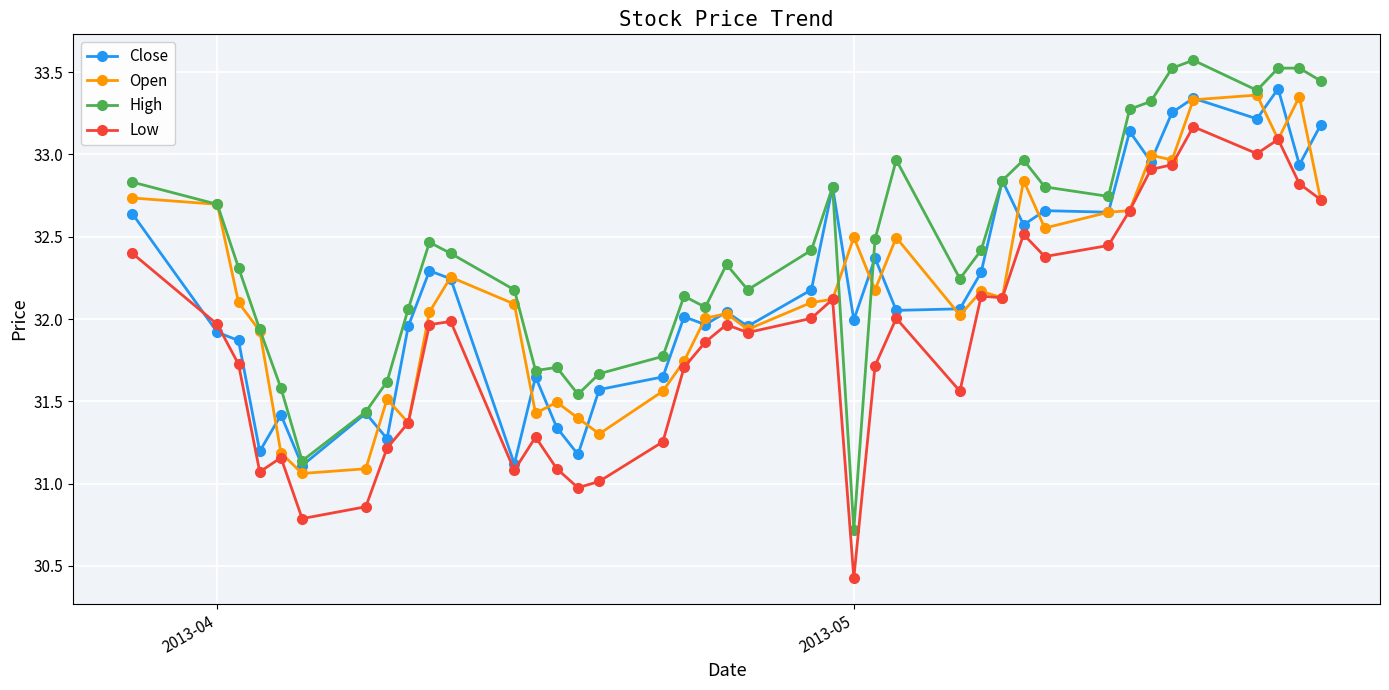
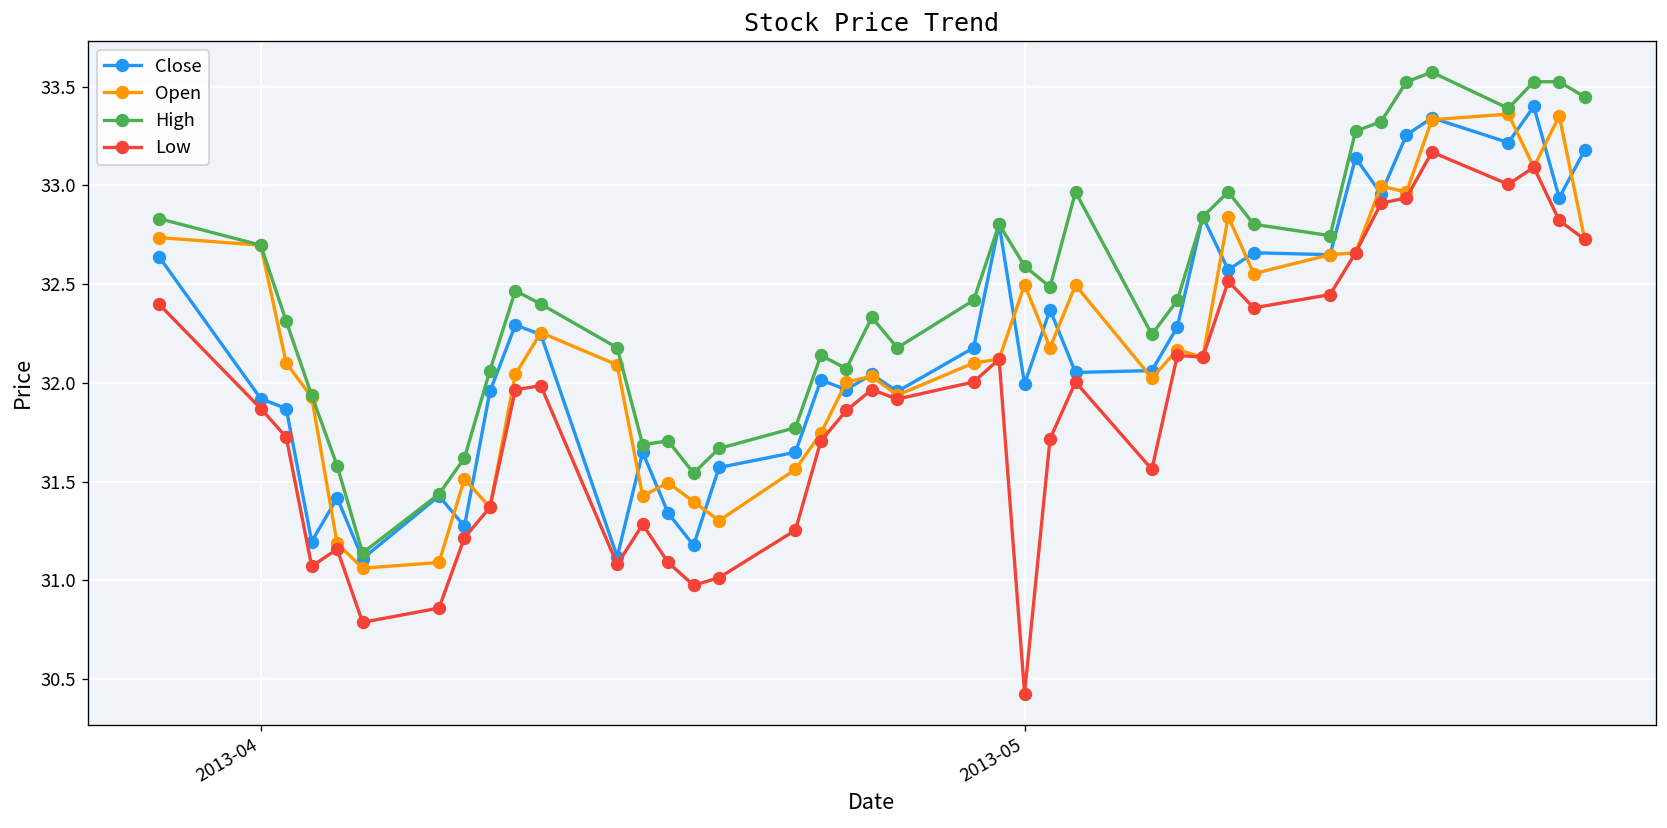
  {
    "Close": {
      "2013-04": 31.92,
      "2013-05": 31.99
    },
    "Open": {
      "2013-05": 32.50
    },
    "High": {
-     "2013-05": 30.72
+     "2013-05": 32.59
    },
    "Low": {
-     "2013-04": 31.97,
+     "2013-04": 31.87,
      "2013-05": 30.43
    }
  }
